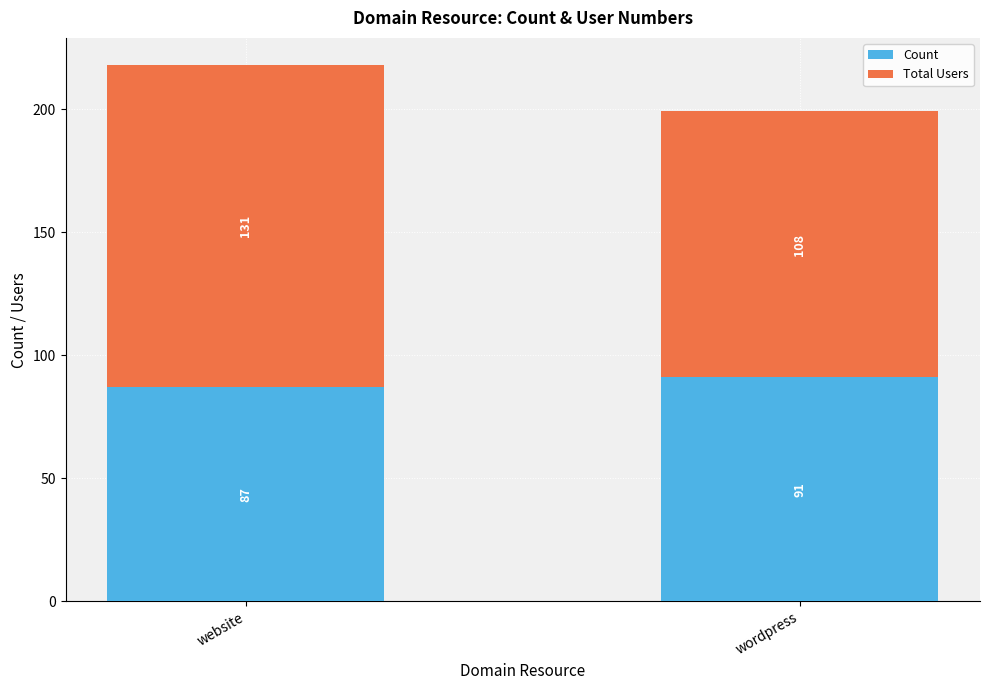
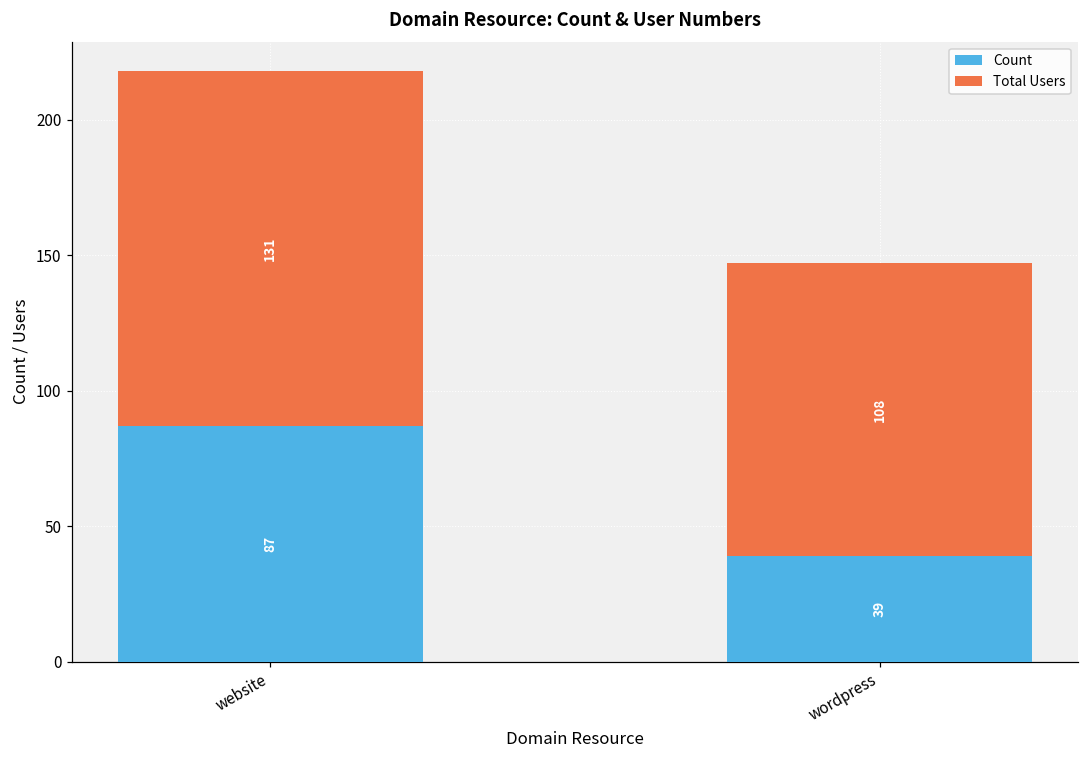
  {
    "Count": {
      "website": 87,
-     "wordpress": 91
+     "wordpress": 39
    },
    "Total Users": {
      "website": 131,
      "wordpress": 108
    }
  }
